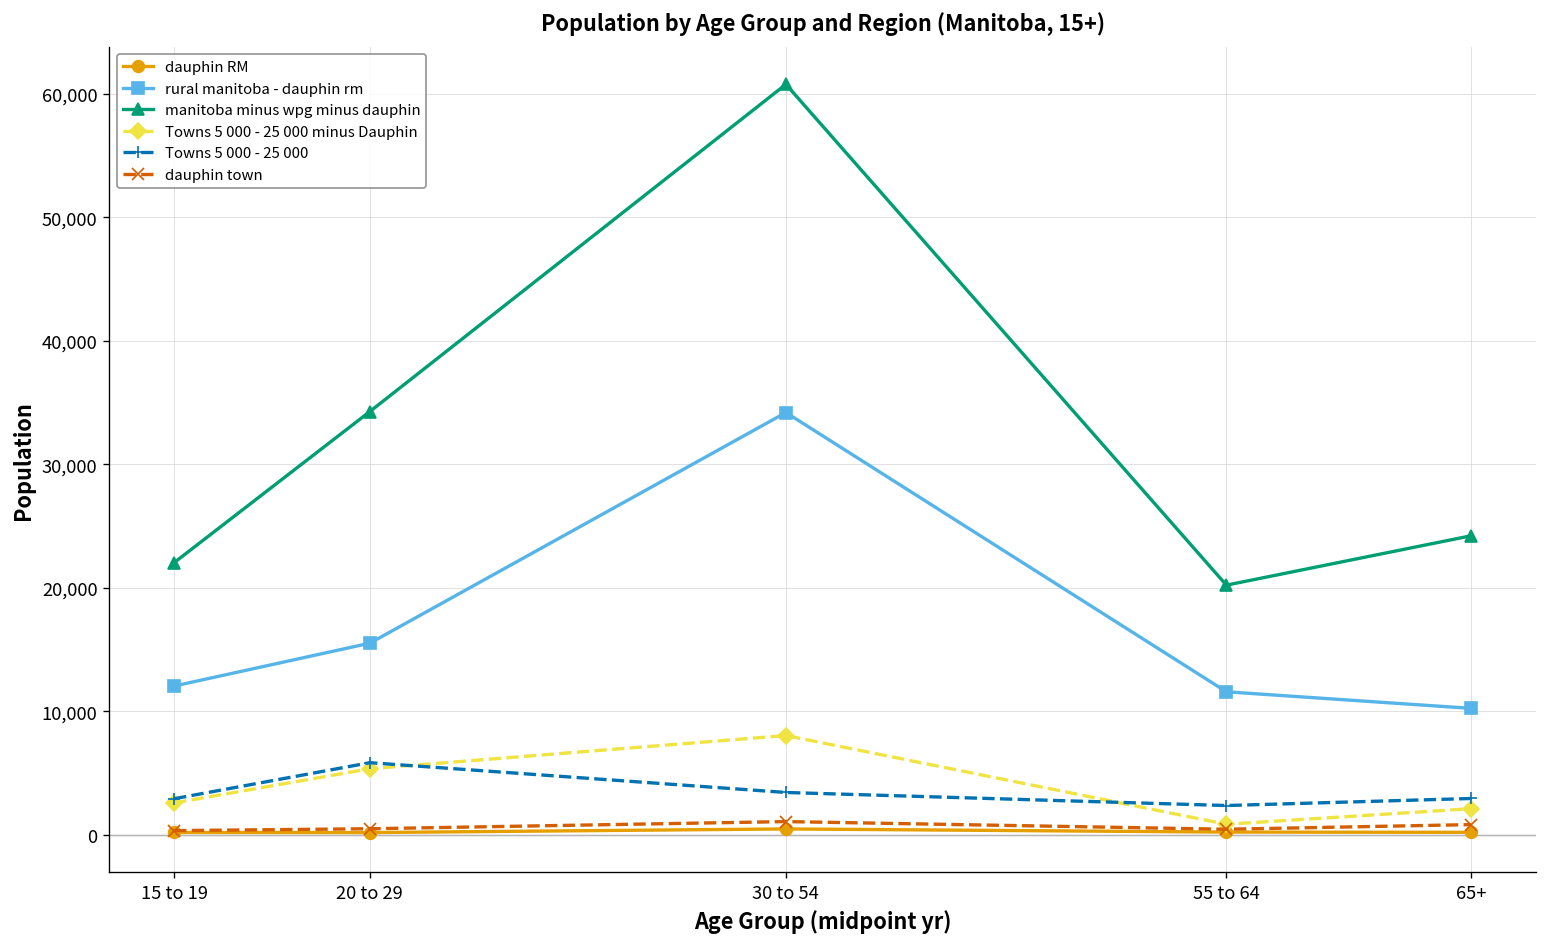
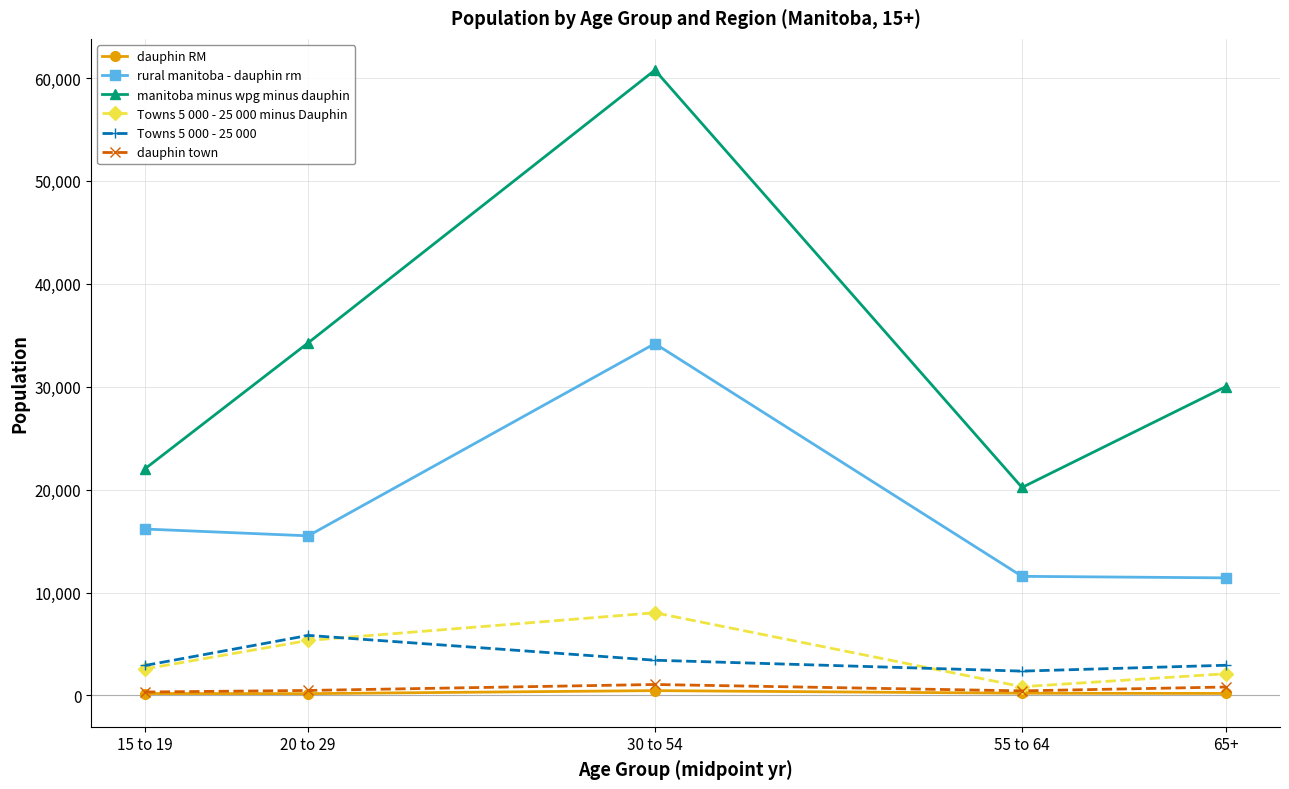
  {
    "dauphin RM": {
      "20 to 29": "200",
      "30 to 54": "500",
      "65+": "200"
    },
    "rural manitoba - dauphin rm": {
-     "15 to 19": "12,000",
+     "15 to 19": "16,200",
      "20 to 29": "15,500",
      "30 to 54": "34,200",
      "55 to 64": "11,600",
-     "65+": "10,200"
+     "65+": "11,400"
    },
    "manitoba minus wpg minus dauphin": {
      "15 to 19": "22,000",
      "20 to 29": "34,300",
      "30 to 54": "60,800",
      "55 to 64": "20,200",
-     "65+": "24,200"
+     "65+": "30,000"
    },
    "Towns 5 000 - 25 000 minus Dauphin": {
      "15 to 19": "2,600",
      "20 to 29": "5,400",
      "30 to 54": "8,000",
      "55 to 64": "900",
      "65+": "2,100"
    },
    "Towns 5 000 - 25 000": {
      "15 to 19": "2,900",
      "20 to 29": "5,800",
      "30 to 54": "3,400",
      "55 to 64": "2,400",
      "65+": "2,900"
    },
    "dauphin town": {
      "20 to 29": "500",
      "30 to 54": "1,100",
      "65+": "800"
    }
  }
